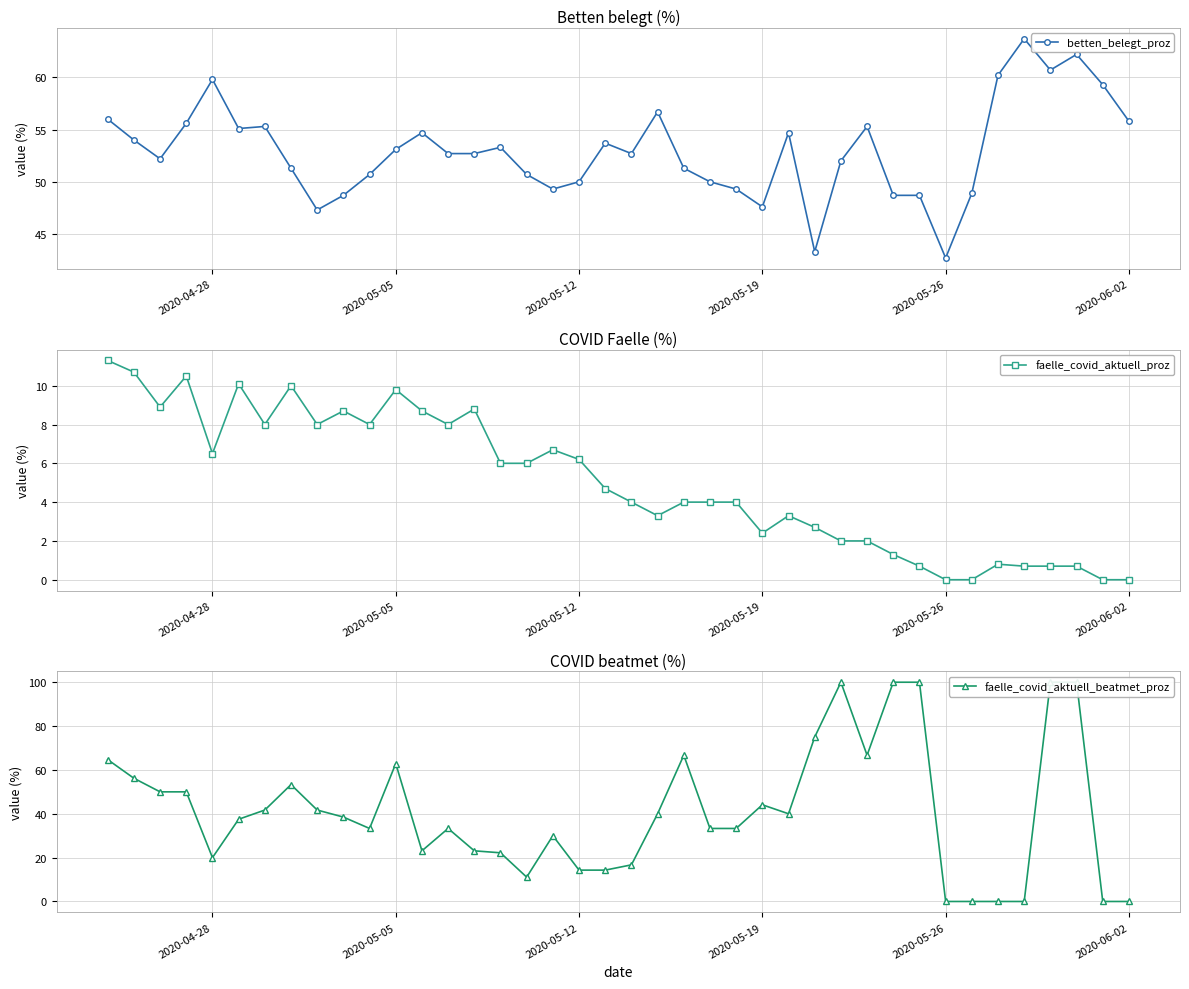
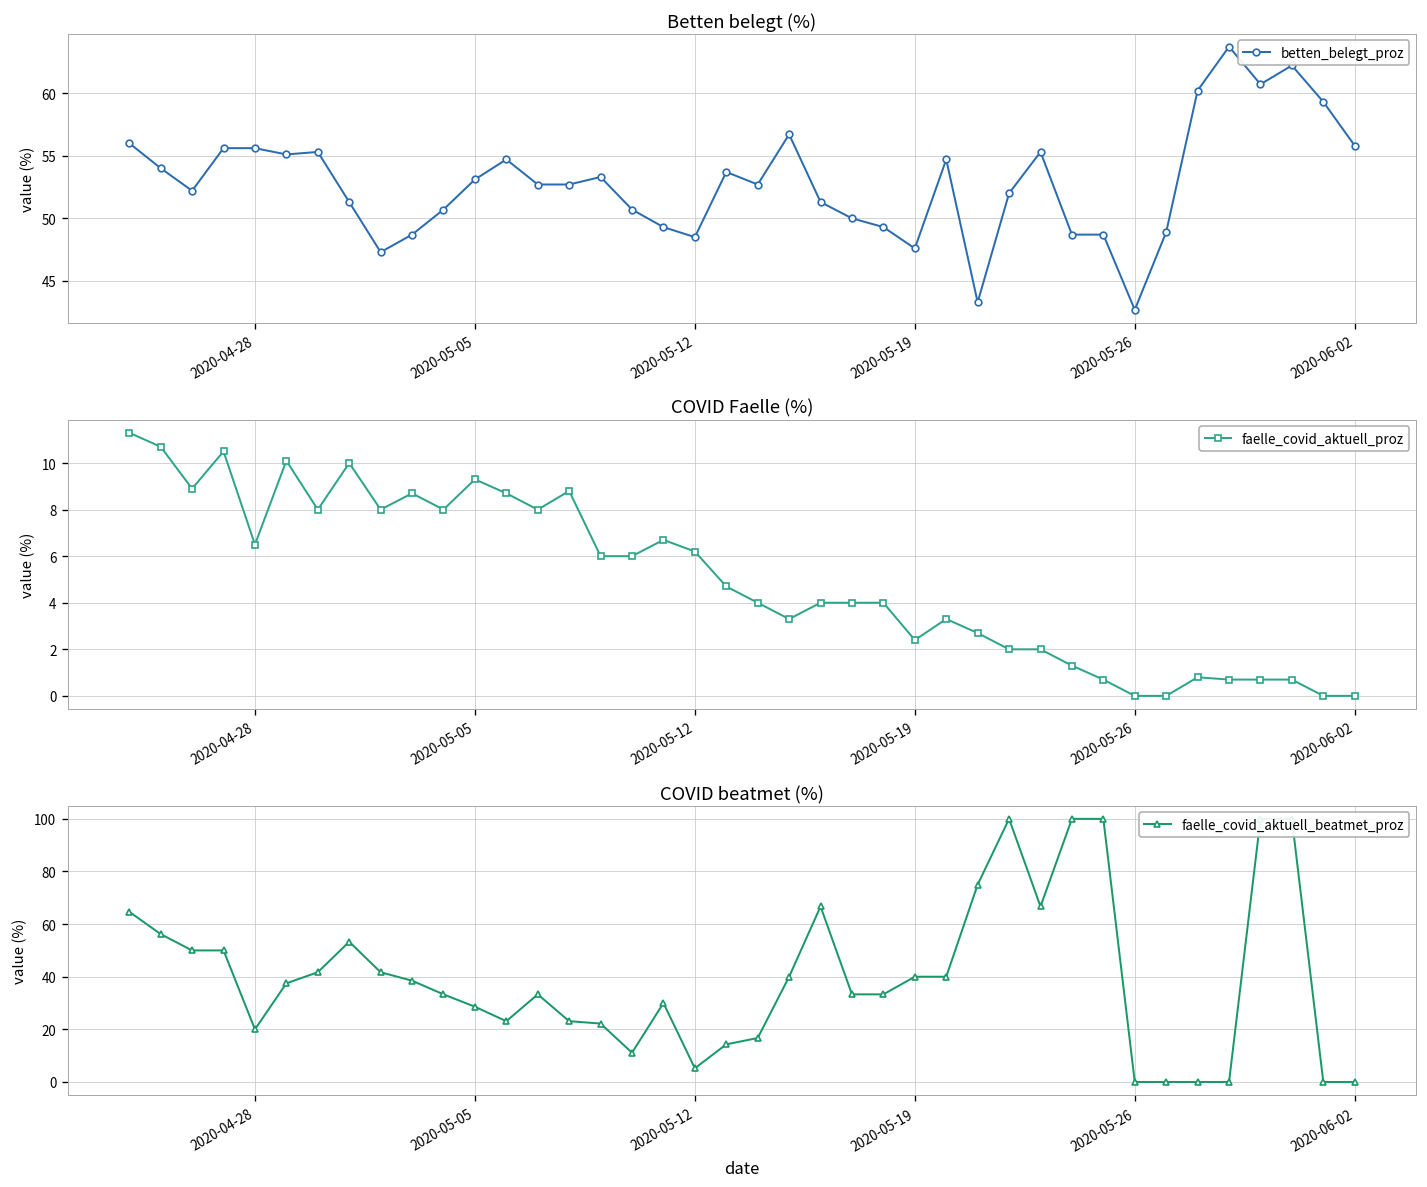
  {
    "Betten belegt (%)": {
-     "2020-04-28": 59.8,
+     "2020-04-28": 55.6,
      "2020-05-05": 53.1,
-     "2020-05-12": 50.0,
+     "2020-05-12": 48.5,
      "2020-05-19": 47.6,
      "2020-05-26": 42.7,
      "2020-06-02": 55.8
    },
    "COVID Faelle (%)": {
      "2020-04-28": 6.5,
-     "2020-05-05": 9.8,
+     "2020-05-05": 9.3,
      "2020-05-12": 6.2,
      "2020-05-19": 2.4,
      "2020-05-26": 0.0,
      "2020-06-02": 0.0
    },
    "COVID beatmet (%)": {
      "2020-04-28": 20,
-     "2020-05-05": 63,
-     "2020-05-12": 14,
-     "2020-05-19": 44,
+     "2020-05-05": 29,
+     "2020-05-12": 5,
+     "2020-05-19": 40,
      "2020-05-26": 0,
      "2020-06-02": 0
    }
  }
